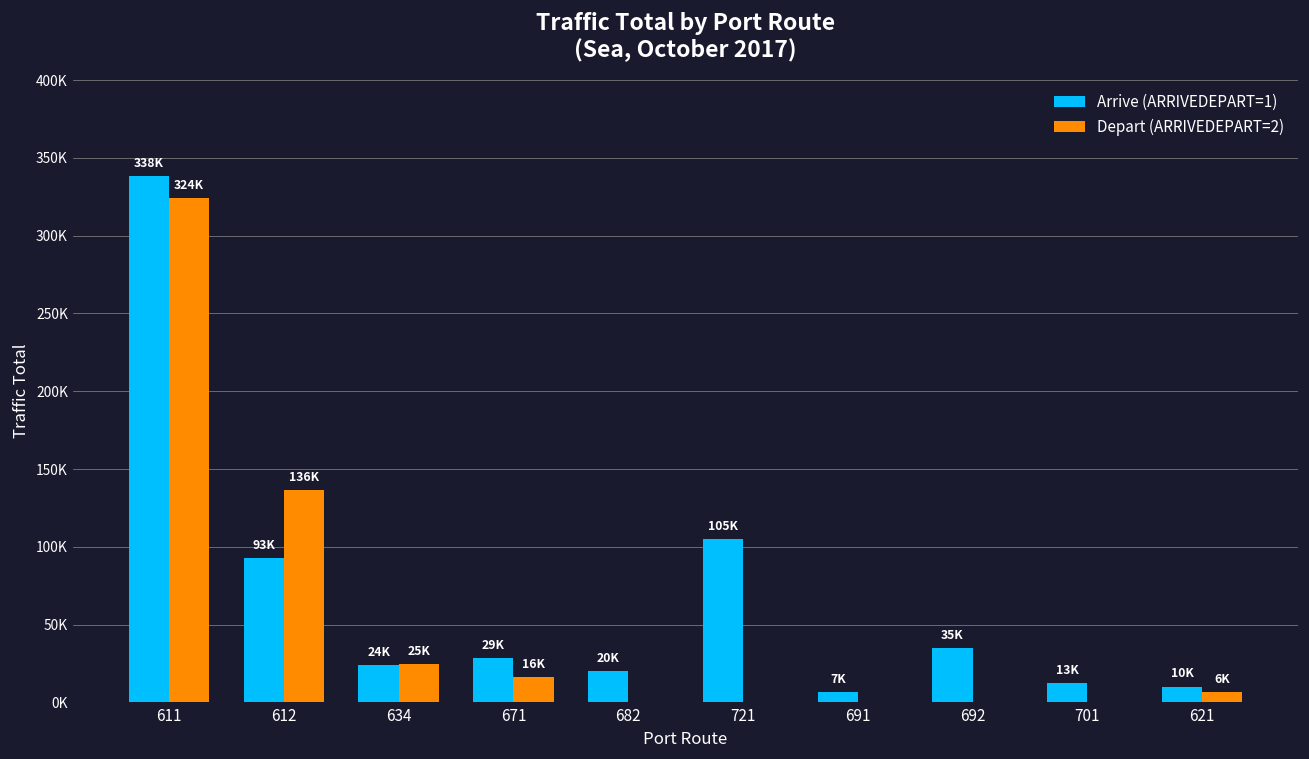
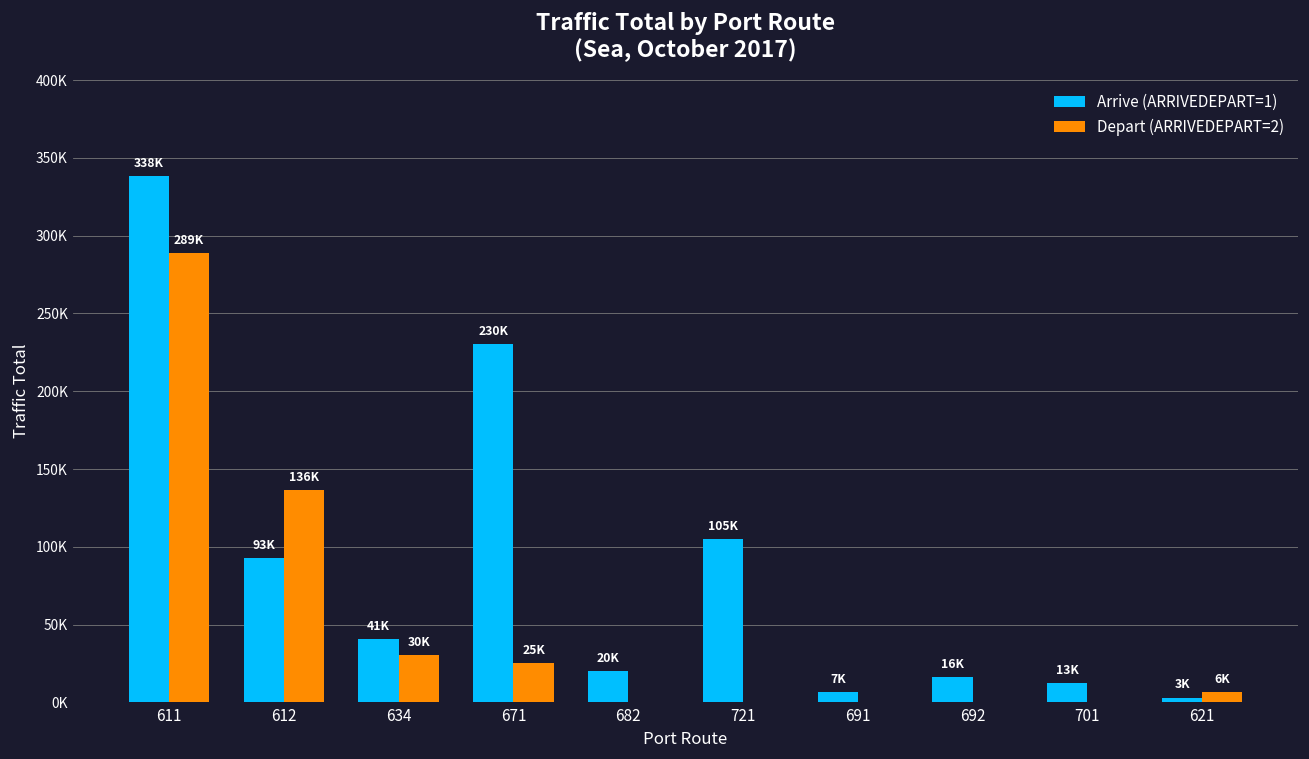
  {
    "Arrive (ARRIVEDEPART=1)": {
      "611": "338K",
      "612": "93K",
-     "634": "24K",
-     "671": "29K",
+     "634": "41K",
+     "671": "230K",
      "682": "20K",
      "721": "105K",
      "691": "7K",
-     "692": "35K",
+     "692": "16K",
      "701": "13K",
-     "621": "10K"
+     "621": "3K"
    },
    "Depart (ARRIVEDEPART=2)": {
-     "611": "324K",
+     "611": "289K",
      "612": "136K",
-     "634": "25K",
-     "671": "16K",
+     "634": "30K",
+     "671": "25K",
      "621": "6K"
    }
  }
